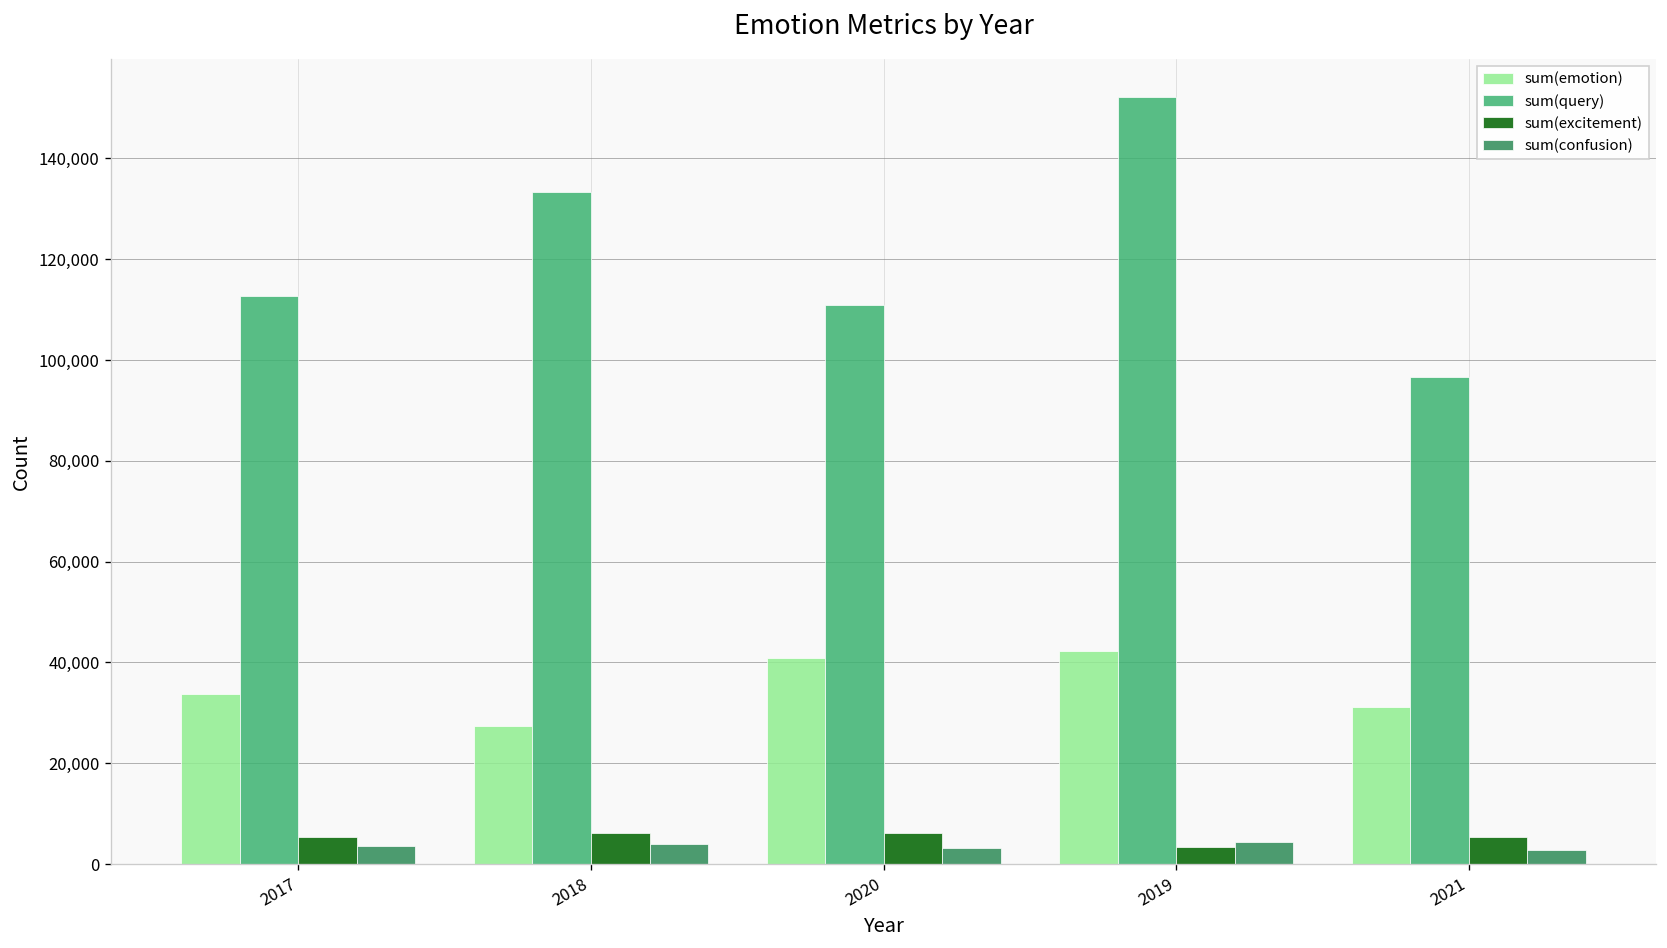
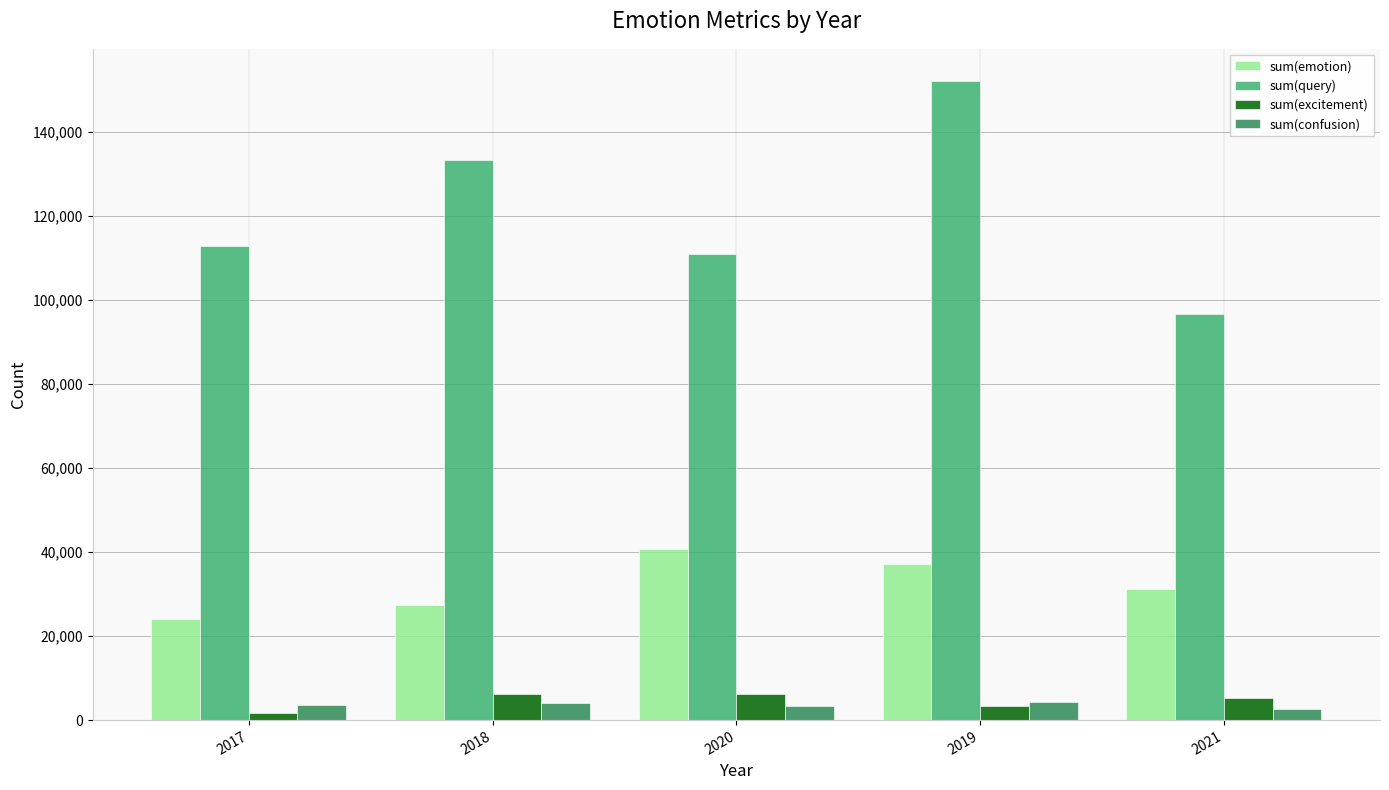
  {
    "sum(emotion)": {
-     "2017": "34,000",
+     "2017": "24,000",
      "2018": "27,000",
      "2020": "41,000",
-     "2019": "42,000",
+     "2019": "37,000",
      "2021": "31,000"
    },
    "sum(excitement)": {
-     "2017": "5,000",
+     "2017": "2,000",
      "2018": "6,000",
      "2020": "6,000",
      "2019": "3,000",
      "2021": "5,000"
    }
  }
